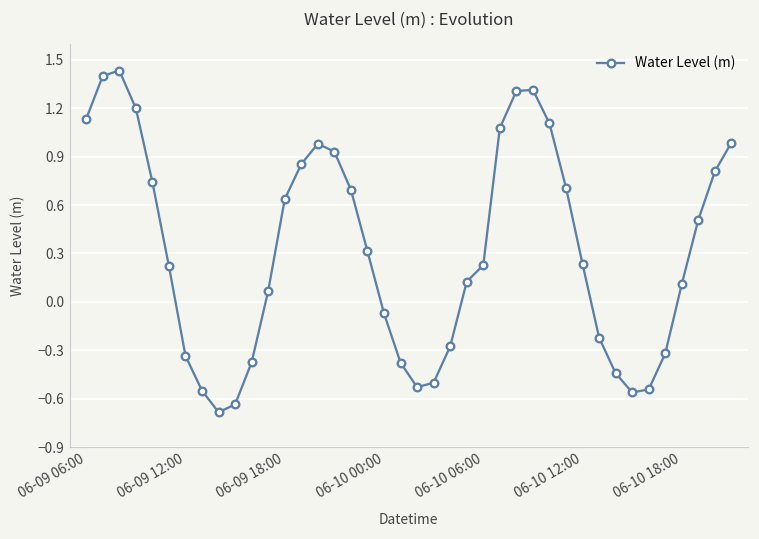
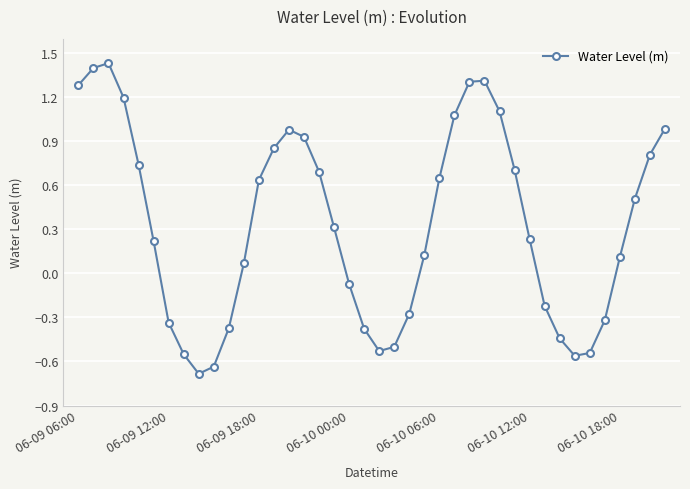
  {
-   "06-09 06:00": 1.13,
+   "06-09 06:00": 1.28,
    "06-09 12:00": -0.33,
    "06-09 18:00": 0.64,
    "06-10 00:00": -0.07,
-   "06-10 06:00": 0.23,
+   "06-10 06:00": 0.65,
    "06-10 12:00": 0.23,
    "06-10 18:00": 0.11
  }
